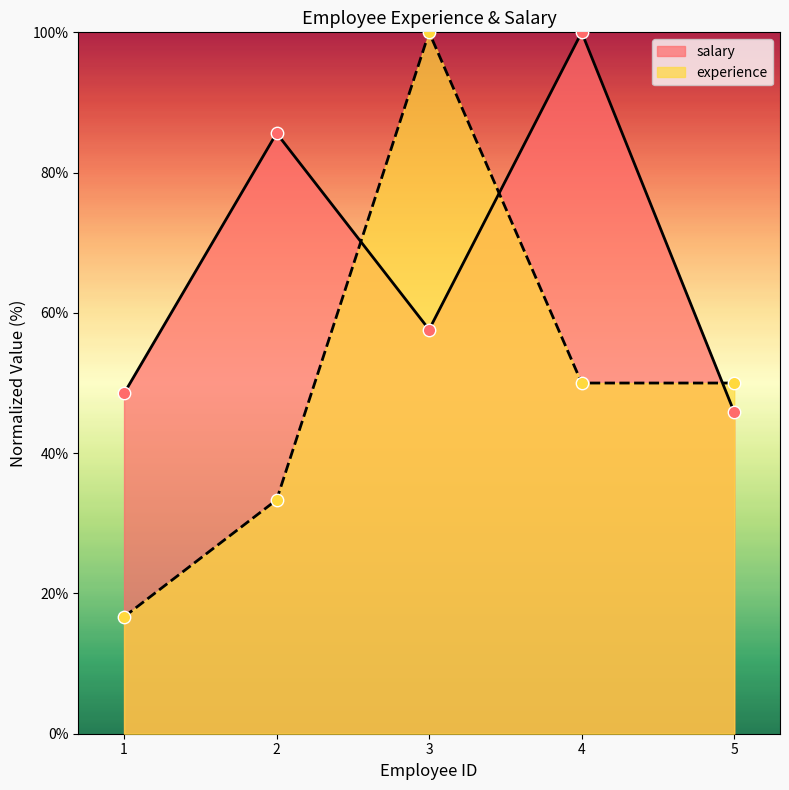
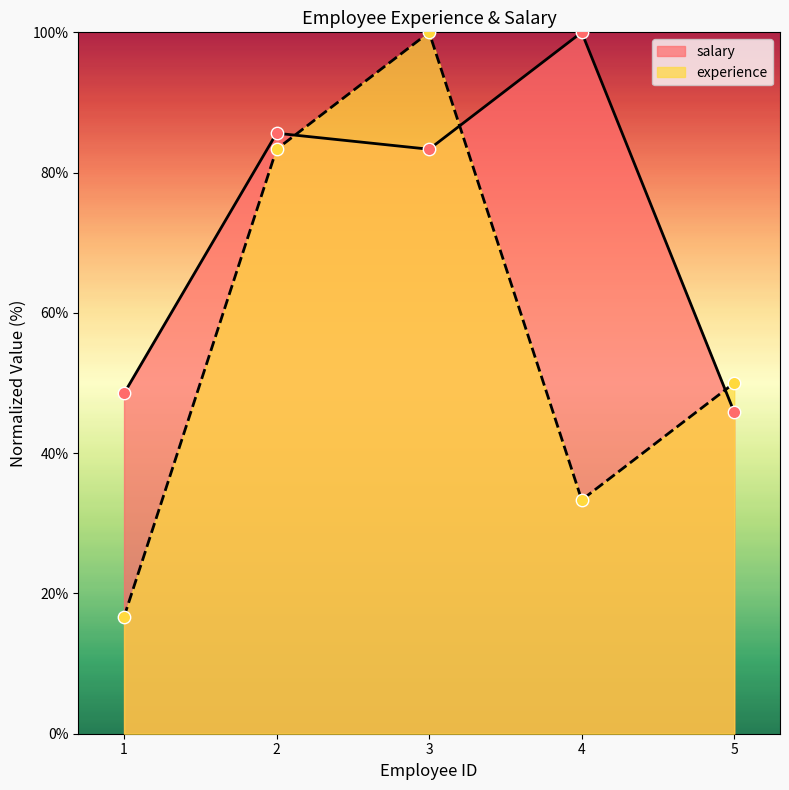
  {
    "salary": {
      "1": "49%",
      "2": "86%",
-     "3": "58%",
+     "3": "83%",
      "4": "100%",
      "5": "46%"
    },
    "experience": {
      "1": "17%",
-     "2": "33%",
+     "2": "83%",
      "3": "100%",
-     "4": "50%",
+     "4": "33%",
      "5": "50%"
    }
  }
